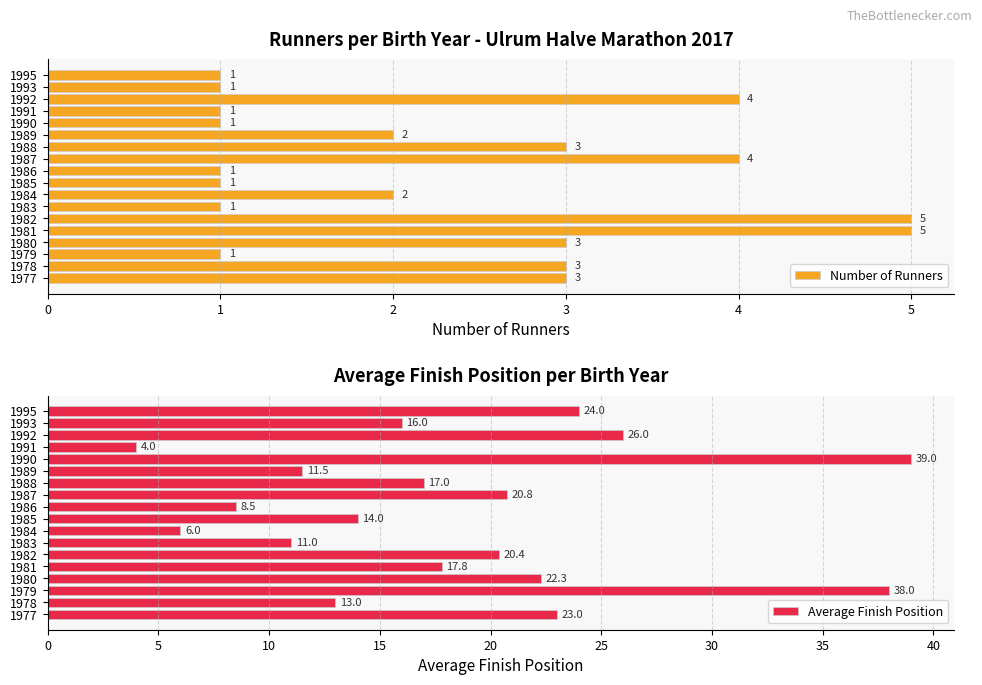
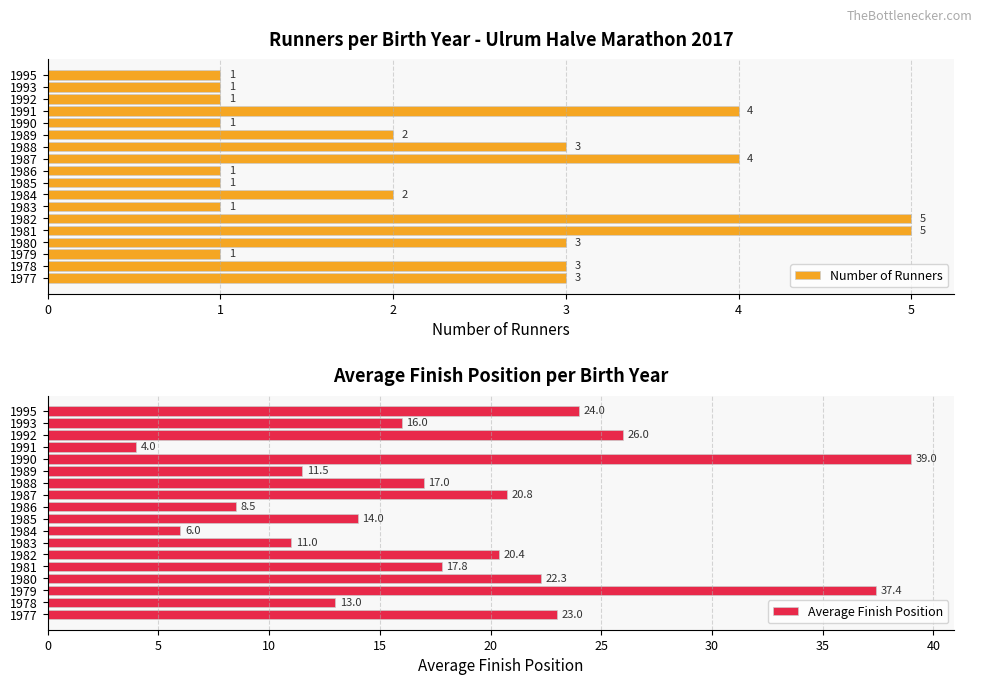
  {
    "Runners per Birth Year - Ulrum Halve Marathon 2017": {
      "1995": 1,
      "1993": 1,
-     "1992": 4,
-     "1991": 1,
+     "1992": 1,
+     "1991": 4,
      "1990": 1,
      "1989": 2,
      "1988": 3,
      "1987": 4,
      "1986": 1,
      "1985": 1,
      "1984": 2,
      "1983": 1,
      "1982": 5,
      "1981": 5,
      "1980": 3,
      "1979": 1,
      "1978": 3,
      "1977": 3
    },
    "Average Finish Position per Birth Year": {
      "1995": 24.0,
      "1993": 16.0,
      "1992": 26.0,
      "1991": 4.0,
      "1990": 39.0,
      "1989": 11.5,
      "1988": 17.0,
      "1987": 20.8,
      "1986": 8.5,
      "1985": 14.0,
      "1984": 6.0,
      "1983": 11.0,
      "1982": 20.4,
      "1981": 17.8,
      "1980": 22.3,
-     "1979": 38.0,
+     "1979": 37.4,
      "1978": 13.0,
      "1977": 23.0
    }
  }
